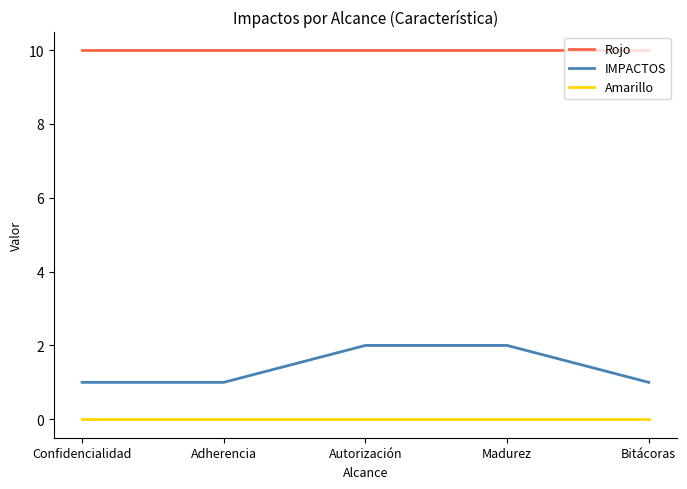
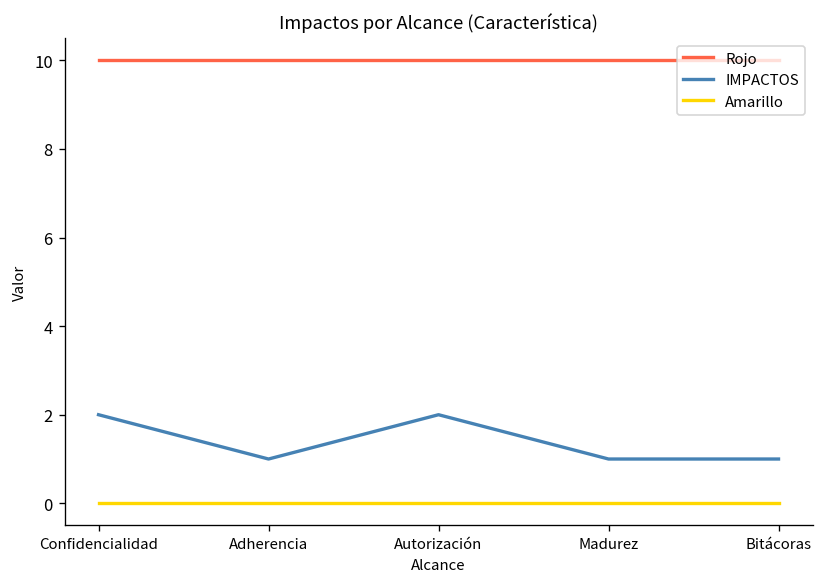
  {
    "Rojo": {
      "Confidencialidad": 10,
      "Adherencia": 10,
      "Autorización": 10,
      "Madurez": 10
    },
    "IMPACTOS": {
-     "Confidencialidad": 1,
+     "Confidencialidad": 2,
      "Adherencia": 1,
      "Autorización": 2,
-     "Madurez": 2,
+     "Madurez": 1,
      "Bitácoras": 1
    },
    "Amarillo": {
      "Confidencialidad": 0,
      "Adherencia": 0,
      "Autorización": 0,
      "Madurez": 0,
      "Bitácoras": 0
    }
  }
